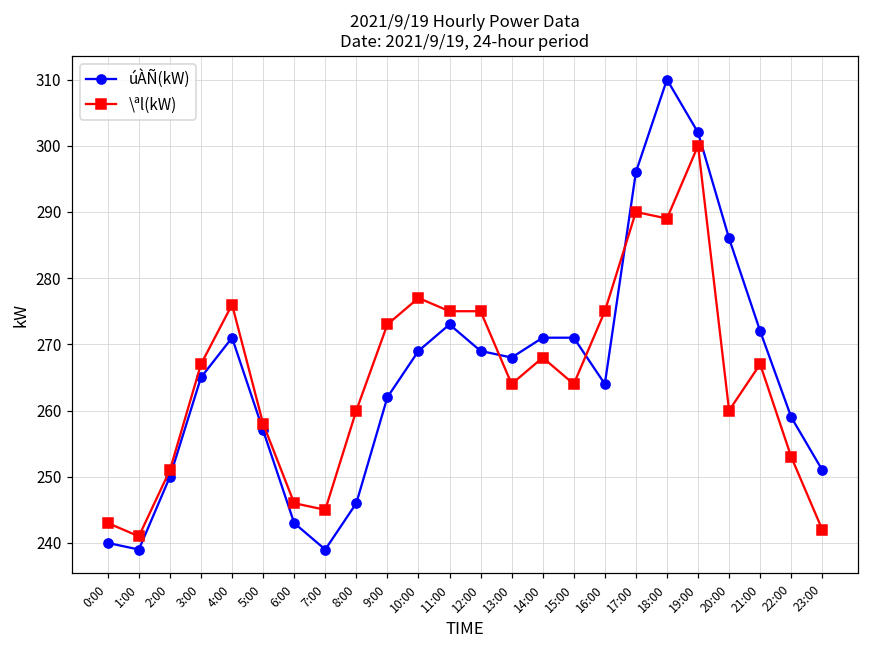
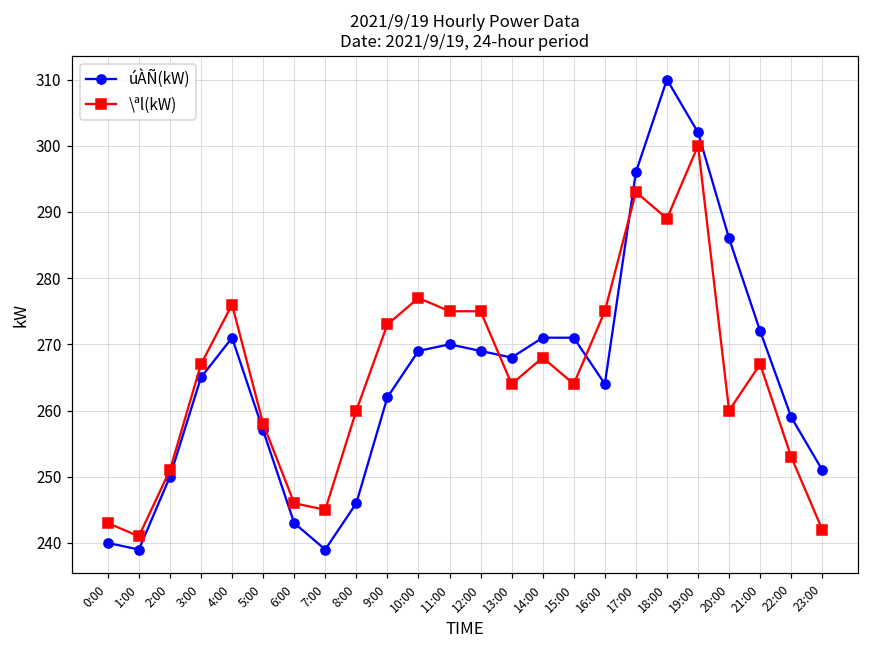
  {
    "úÀÑ(kW)": {
      "0:00": 240,
      "1:00": 239,
      "2:00": 250,
      "3:00": 265,
      "4:00": 271,
      "5:00": 257,
      "6:00": 243,
      "7:00": 239,
      "8:00": 246,
      "9:00": 262,
      "10:00": 269,
-     "11:00": 273,
+     "11:00": 270,
      "12:00": 269,
      "13:00": 268,
      "14:00": 271,
      "15:00": 271,
      "16:00": 264,
      "17:00": 296,
      "18:00": 310,
      "19:00": 302,
      "20:00": 286,
      "21:00": 272,
      "22:00": 259,
      "23:00": 251
    },
    "\\ªl(kW)": {
      "0:00": 243,
      "1:00": 241,
      "2:00": 251,
      "3:00": 267,
      "4:00": 276,
      "5:00": 258,
      "6:00": 246,
      "7:00": 245,
      "8:00": 260,
      "9:00": 273,
      "10:00": 277,
      "11:00": 275,
      "12:00": 275,
      "13:00": 264,
      "14:00": 268,
      "15:00": 264,
      "16:00": 275,
-     "17:00": 290,
+     "17:00": 293,
      "18:00": 289,
      "19:00": 300,
      "20:00": 260,
      "21:00": 267,
      "22:00": 253,
      "23:00": 242
    }
  }
